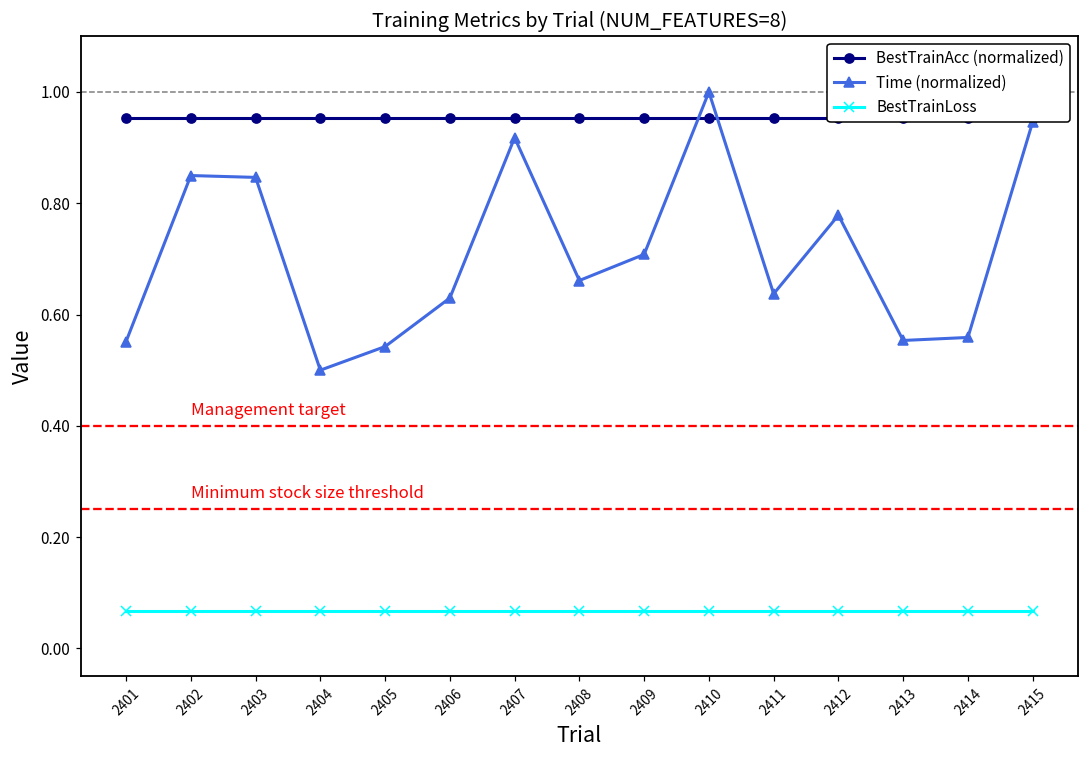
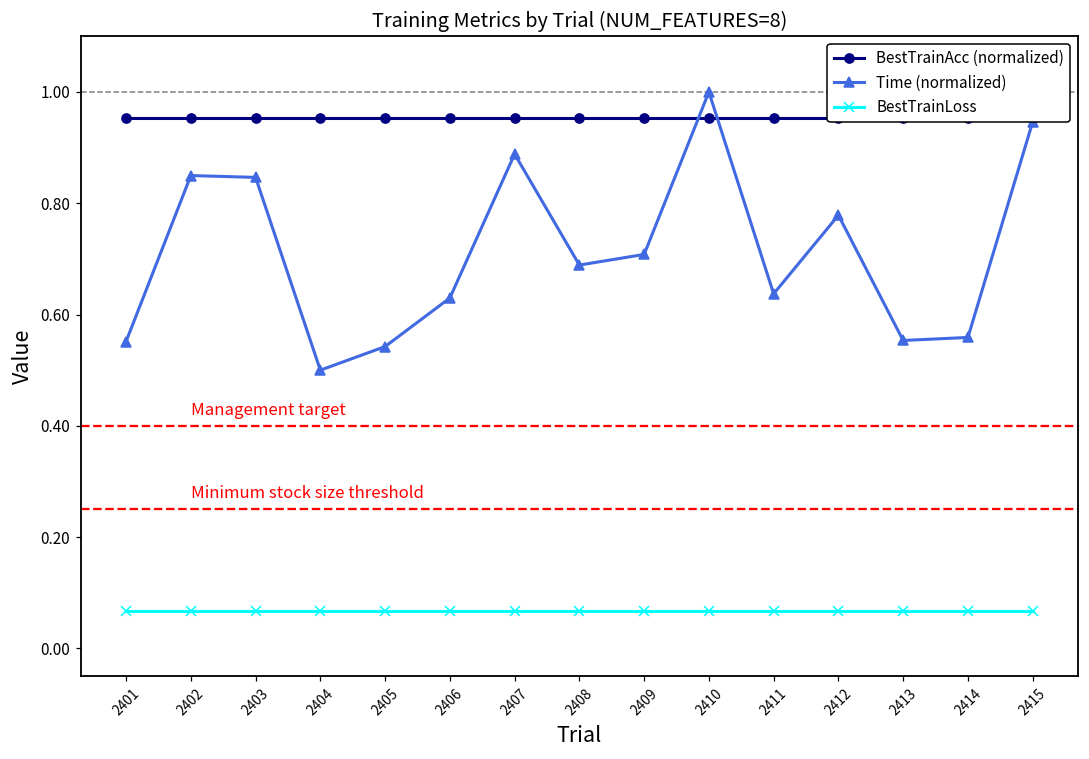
  {
    "BestTrainAcc (normalized)": {
      "2401": 0.95,
      "2402": 0.95,
      "2403": 0.95,
      "2404": 0.95,
      "2405": 0.95,
      "2406": 0.95,
      "2407": 0.95,
      "2408": 0.95,
      "2409": 0.95,
      "2410": 0.95,
      "2411": 0.95
    },
    "Time (normalized)": {
      "2401": 0.55,
      "2402": 0.85,
      "2403": 0.85,
      "2404": 0.50,
      "2405": 0.54,
      "2406": 0.63,
-     "2407": 0.92,
-     "2408": 0.66,
+     "2407": 0.89,
+     "2408": 0.69,
      "2409": 0.71,
      "2410": 1.00,
      "2411": 0.64,
      "2412": 0.78,
      "2413": 0.55,
      "2414": 0.56,
      "2415": 0.95
    },
    "BestTrainLoss": {
      "2401": 0.07,
      "2402": 0.07,
      "2403": 0.07,
      "2404": 0.07,
      "2405": 0.07,
      "2406": 0.07,
      "2407": 0.07,
      "2408": 0.07,
      "2409": 0.07,
      "2410": 0.07,
      "2411": 0.07,
      "2412": 0.07,
      "2413": 0.07,
      "2414": 0.07,
      "2415": 0.07
    }
  }
